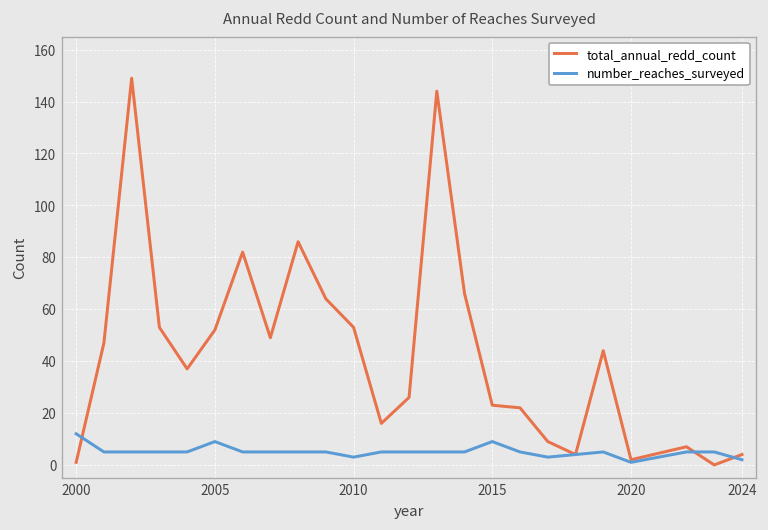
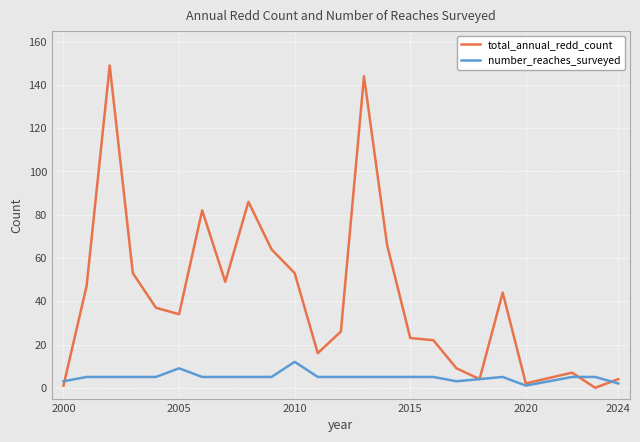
  {
    "total_annual_redd_count": {
      "2000": 1,
-     "2005": 52,
+     "2005": 34,
      "2010": 53,
      "2015": 23,
      "2024": 4
    },
    "number_reaches_surveyed": {
-     "2000": 12,
+     "2000": 3,
      "2005": 9,
-     "2010": 3,
-     "2015": 9,
+     "2010": 12,
+     "2015": 5,
      "2024": 2
    }
  }
